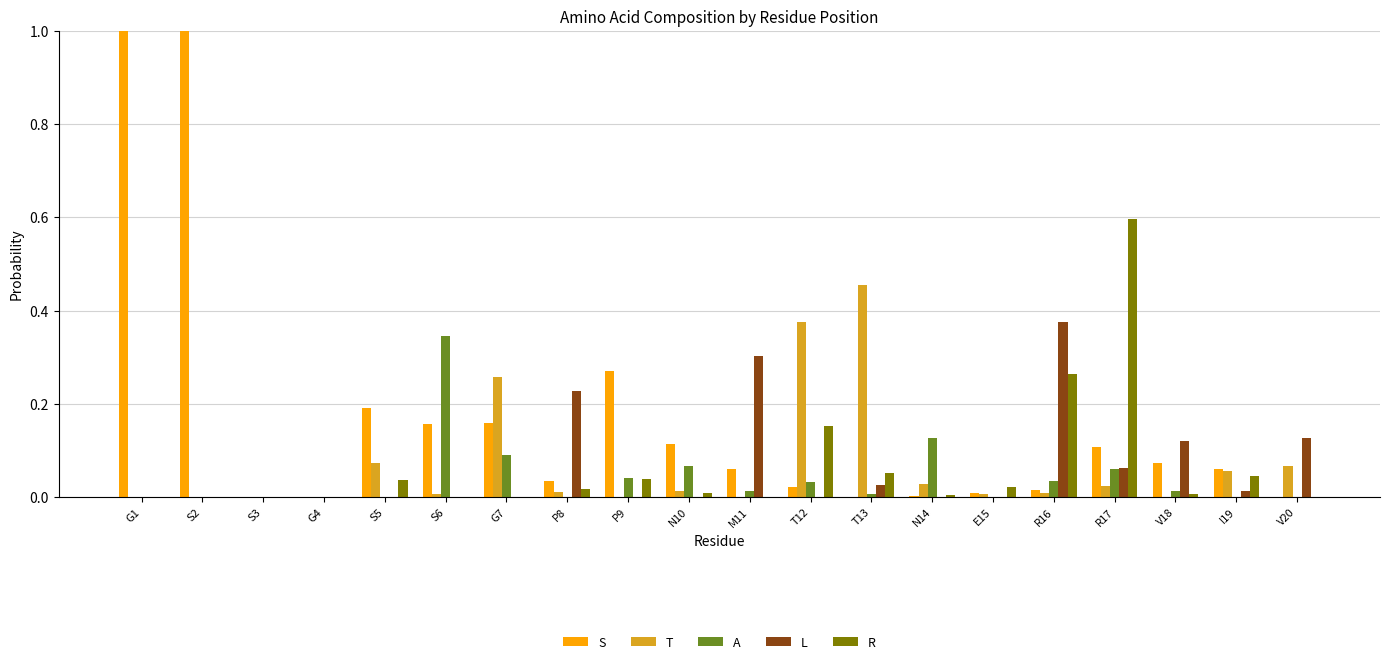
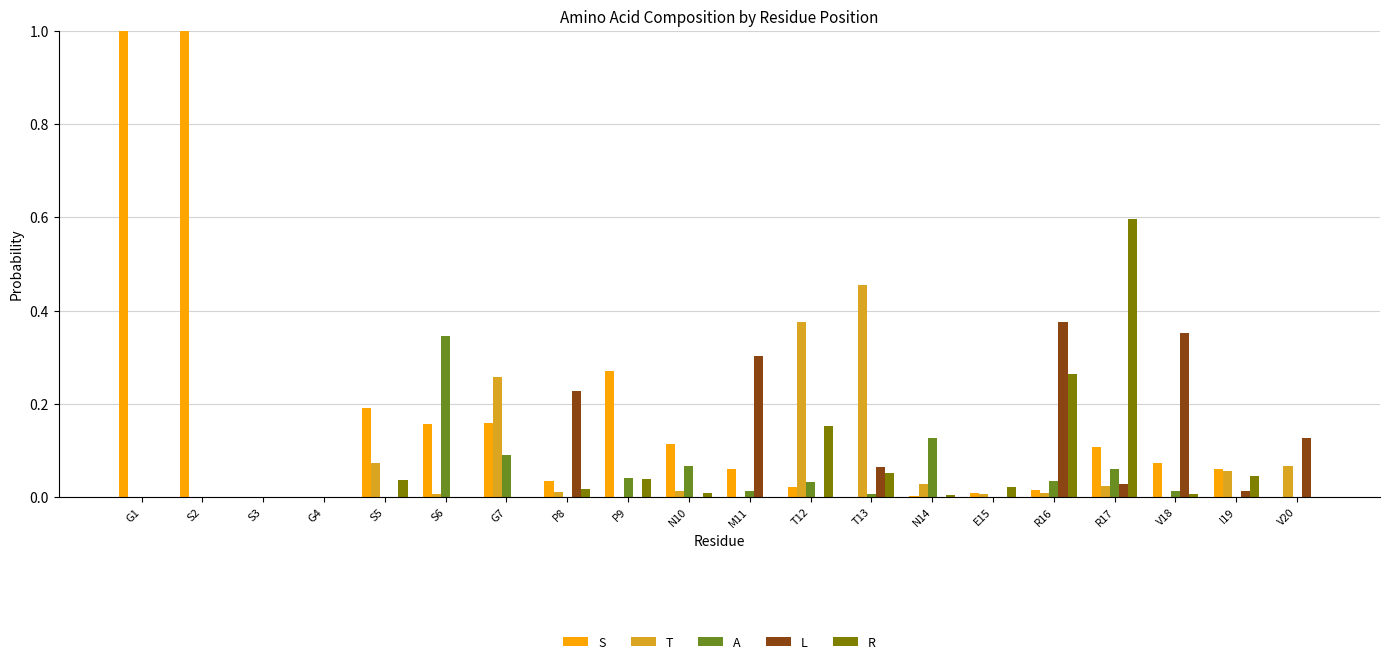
  {
    "L": {
      "G1": 0.00,
      "S2": 0.00,
      "S3": 0.00,
      "G4": 0.00,
      "S5": 0.00,
      "S6": 0.00,
      "G7": 0.00,
      "P8": 0.23,
      "P9": 0.00,
      "N10": 0.00,
      "M11": 0.30,
      "T12": 0.00,
-     "T13": 0.03,
+     "T13": 0.06,
      "N14": 0.00,
      "E15": 0.00,
      "R16": 0.38,
-     "R17": 0.06,
-     "V18": 0.12,
+     "R17": 0.03,
+     "V18": 0.35,
      "I19": 0.01,
      "V20": 0.13
    }
  }
